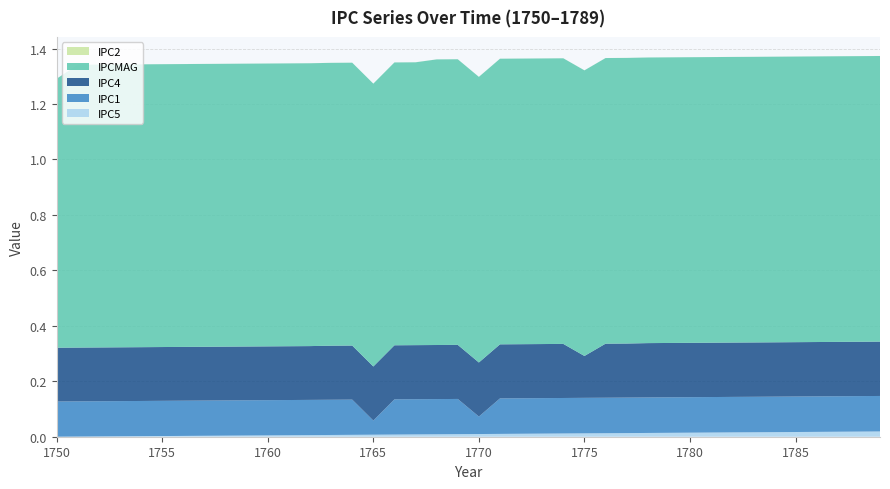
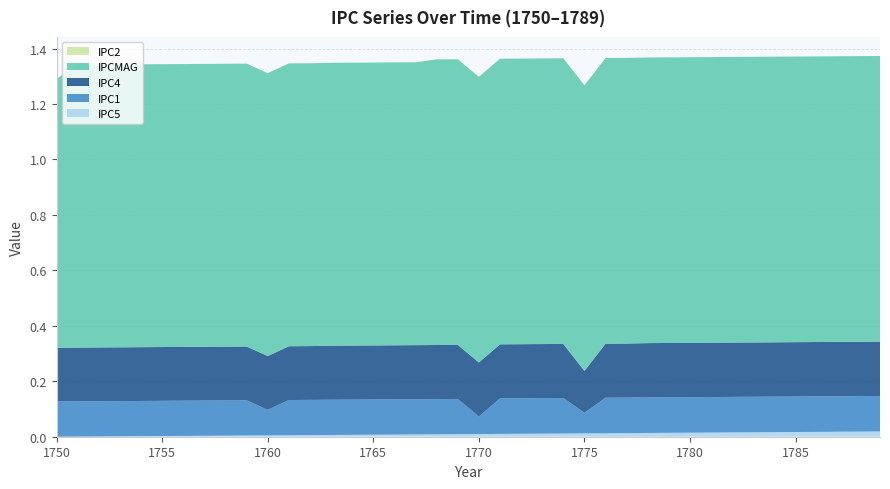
  {
    "IPC5": {
      "1770": 0.01,
      "1775": 0.01,
      "1780": 0.01,
      "1785": 0.02
    },
    "IPC1": {
      "1750": 0.13,
      "1755": 0.13,
-     "1760": 0.13,
-     "1765": 0.05,
+     "1760": 0.09,
+     "1765": 0.13,
      "1770": 0.06,
-     "1775": 0.13,
+     "1775": 0.07,
      "1780": 0.13,
      "1785": 0.13
    },
    "IPC4": {
      "1750": 0.19,
      "1755": 0.19,
      "1760": 0.19,
      "1765": 0.20,
      "1770": 0.20,
      "1775": 0.15,
      "1780": 0.20,
      "1785": 0.20
    }
  }
